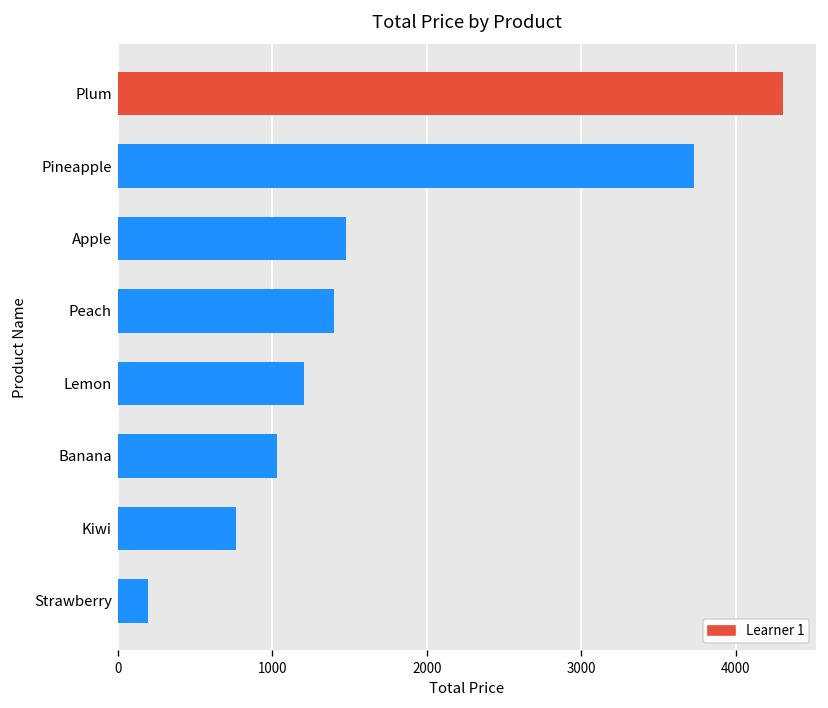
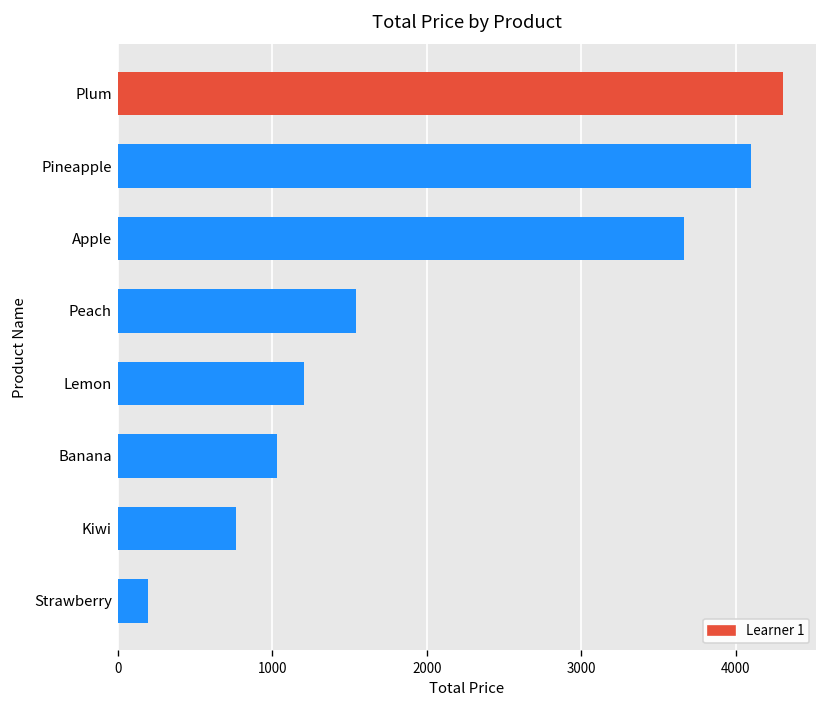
  {
    "Plum": 4310,
-   "Pineapple": 3730,
-   "Apple": 1480,
-   "Peach": 1400,
+   "Pineapple": 4100,
+   "Apple": 3660,
+   "Peach": 1540,
    "Lemon": 1210,
    "Banana": 1030,
    "Kiwi": 770,
    "Strawberry": 190
  }
